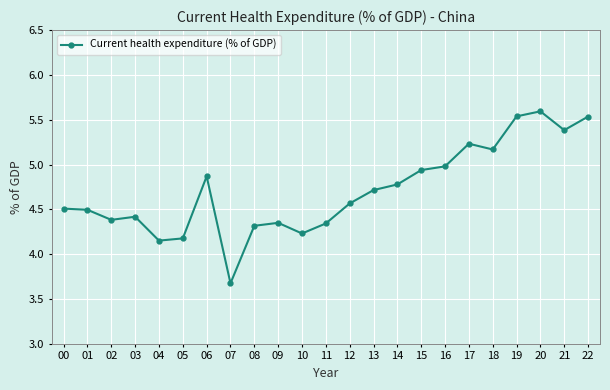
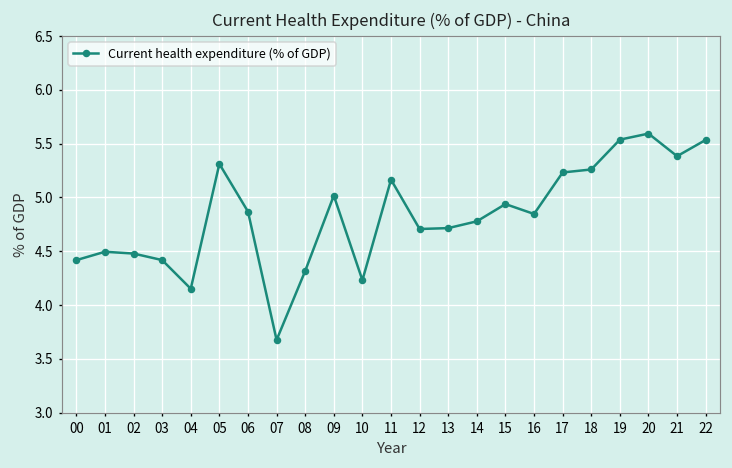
  {
-   "00": 4.5,
+   "00": 4.4,
    "01": 4.5,
-   "02": 4.4,
+   "02": 4.5,
    "03": 4.4,
    "04": 4.2,
-   "05": 4.2,
+   "05": 5.3,
    "06": 4.9,
    "07": 3.7,
    "08": 4.3,
-   "09": 4.3,
+   "09": 5.0,
    "10": 4.2,
-   "11": 4.3,
-   "12": 4.6,
+   "11": 5.2,
+   "12": 4.7,
    "13": 4.7,
    "14": 4.8,
    "15": 4.9,
-   "16": 5.0,
+   "16": 4.8,
    "17": 5.2,
-   "18": 5.2,
+   "18": 5.3,
    "19": 5.5,
    "20": 5.6,
    "21": 5.4,
    "22": 5.5
  }
